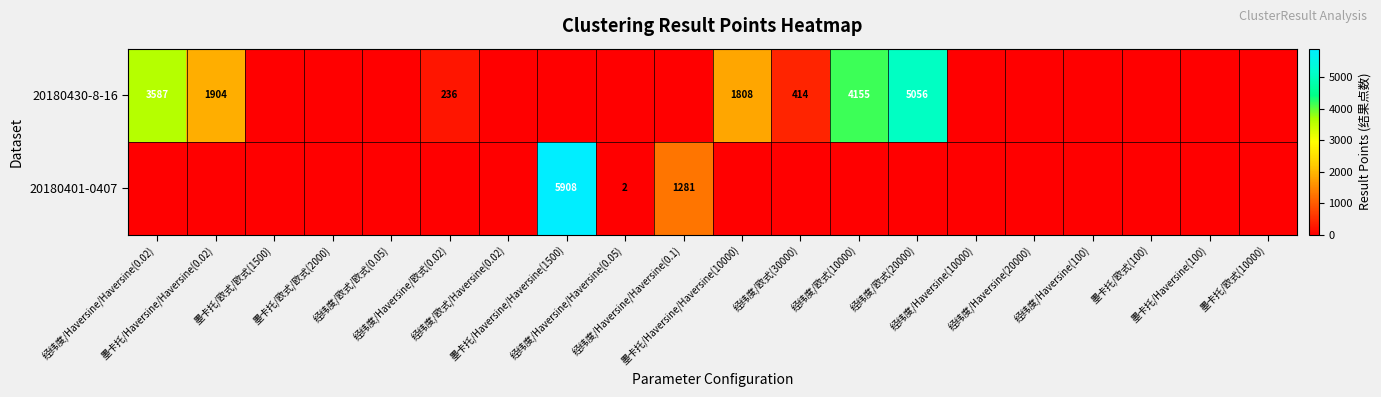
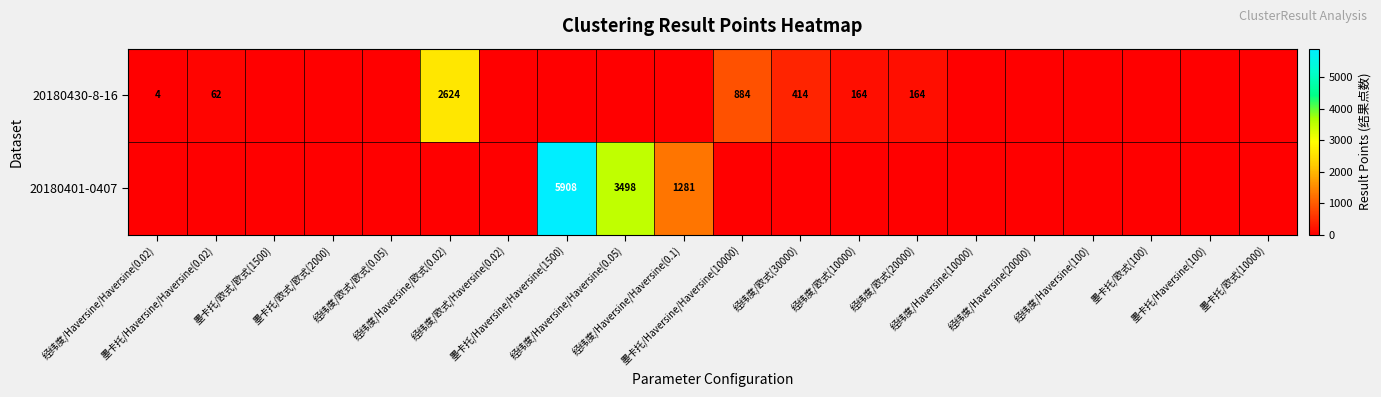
  {
    "20180430-8-16": {
-     "经纬度/Haversine/Haversine(0.02)": 3587,
-     "墨卡托/Haversine/Haversine(0.02)": 1904,
-     "经纬度/Haversine/欧式(0.02)": 236,
-     "墨卡托/Haversine/Haversine(10000)": 1808,
+     "经纬度/Haversine/Haversine(0.02)": 4,
+     "墨卡托/Haversine/Haversine(0.02)": 62,
+     "经纬度/Haversine/欧式(0.02)": 2624,
+     "墨卡托/Haversine/Haversine(10000)": 884,
      "经纬度/欧式(30000)": 414,
-     "经纬度/欧式(10000)": 4155,
-     "经纬度/欧式(20000)": 5056
+     "经纬度/欧式(10000)": 164,
+     "经纬度/欧式(20000)": 164
    },
    "20180401-0407": {
      "墨卡托/Haversine/Haversine(1500)": 5908,
-     "经纬度/Haversine/Haversine(0.05)": 2,
+     "经纬度/Haversine/Haversine(0.05)": 3498,
      "经纬度/Haversine/Haversine(0.1)": 1281
    }
  }
